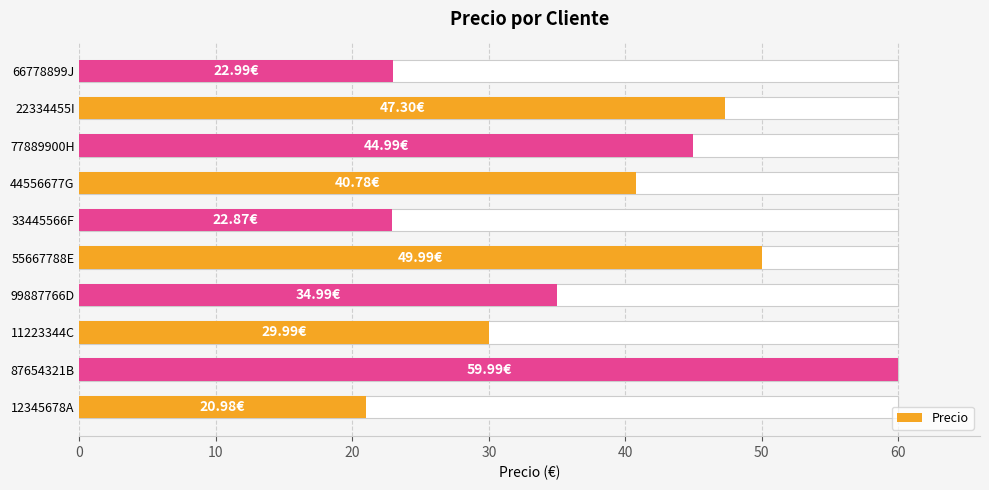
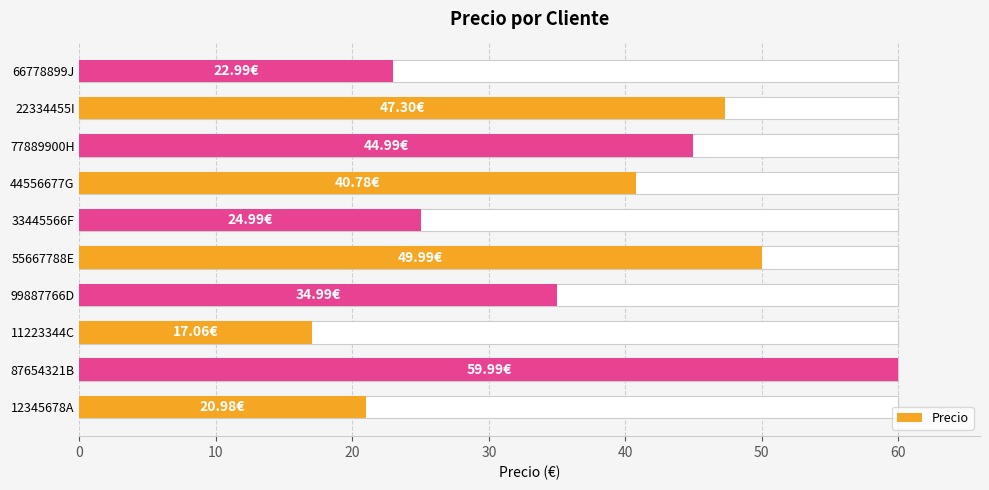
  {
    "Precio": {
-     "33445566F": "22.87€",
-     "11223344C": "29.99€",
+     "33445566F": "24.99€",
+     "11223344C": "17.06€",
      "87654321B": "59.99€"
    }
  }
